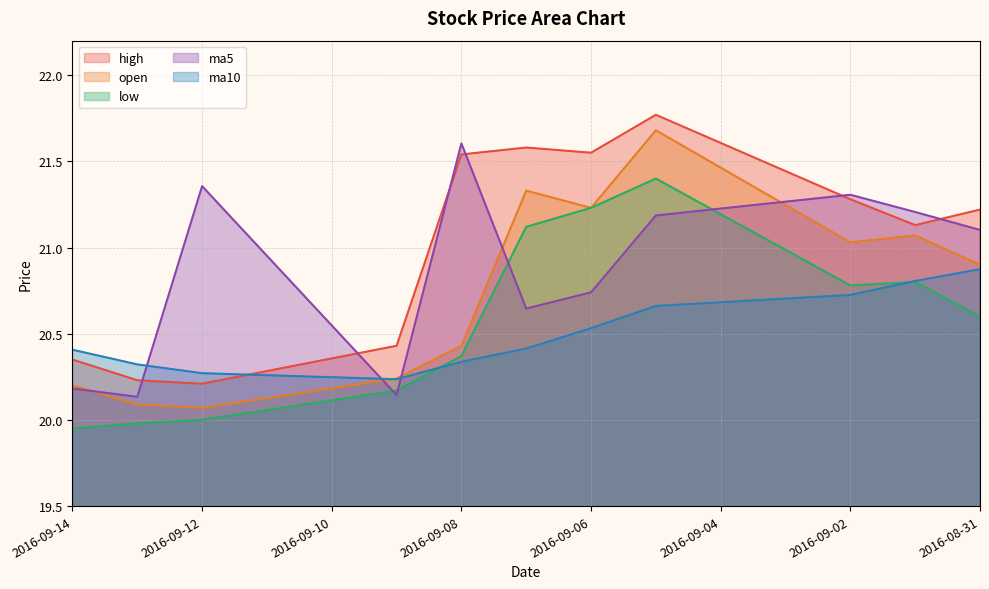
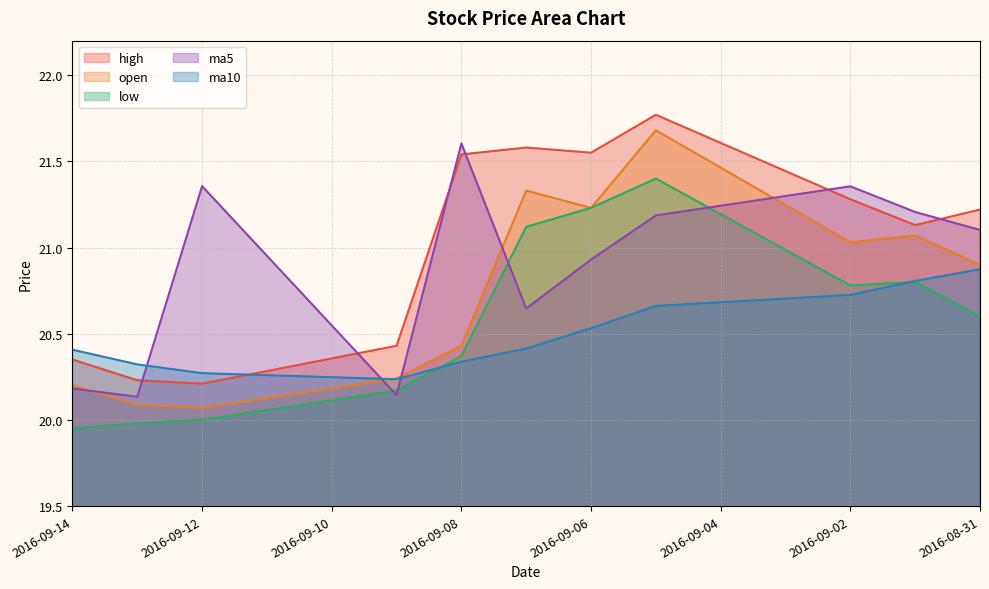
  {
    "ma5": {
      "2016-09-14": 20.18,
      "2016-09-12": 21.36,
      "2016-09-08": 21.60,
-     "2016-09-06": 20.74,
-     "2016-09-02": 21.31,
+     "2016-09-06": 20.93,
+     "2016-09-02": 21.36,
      "2016-08-31": 21.10
    }
  }
